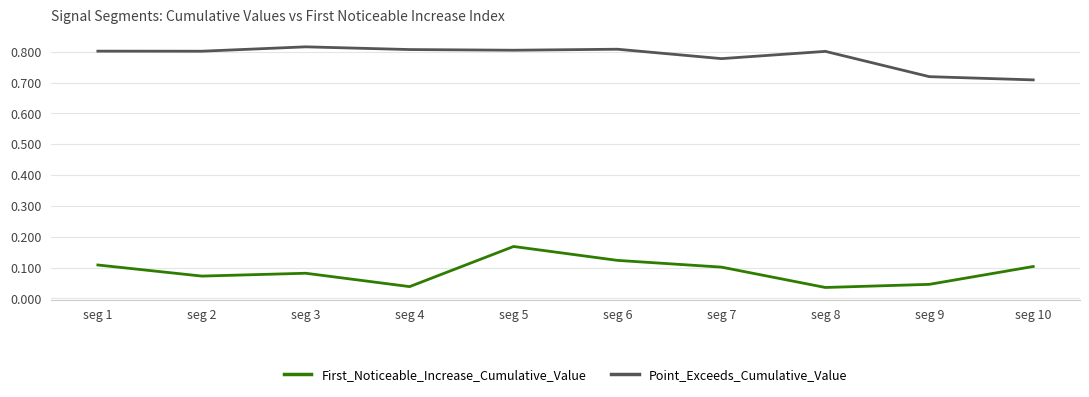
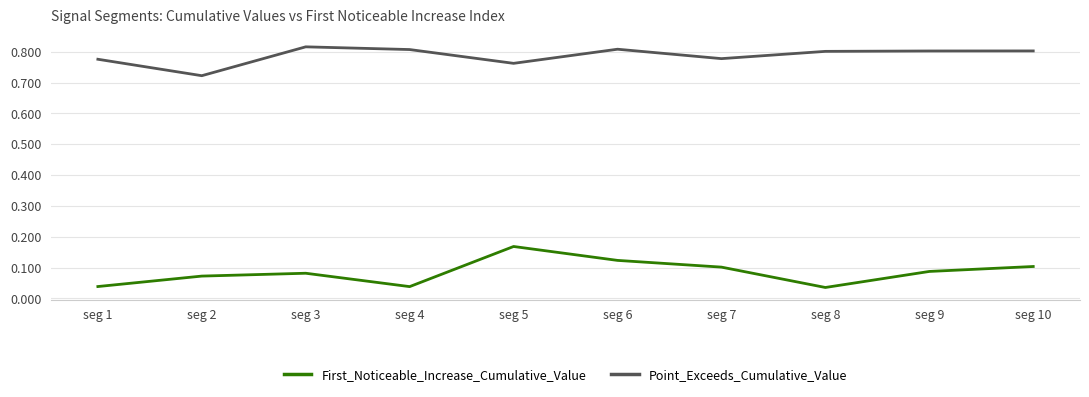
  {
    "First_Noticeable_Increase_Cumulative_Value": {
-     "seg 1": 0.11,
+     "seg 1": 0.04,
      "seg 2": 0.07,
      "seg 3": 0.08,
      "seg 4": 0.04,
      "seg 5": 0.17,
      "seg 6": 0.12,
      "seg 7": 0.10,
      "seg 8": 0.04,
-     "seg 9": 0.05,
+     "seg 9": 0.09,
      "seg 10": 0.10
    },
    "Point_Exceeds_Cumulative_Value": {
-     "seg 1": 0.80,
-     "seg 2": 0.80,
+     "seg 1": 0.78,
+     "seg 2": 0.72,
      "seg 3": 0.82,
      "seg 4": 0.81,
-     "seg 5": 0.81,
+     "seg 5": 0.76,
      "seg 6": 0.81,
      "seg 7": 0.78,
      "seg 8": 0.80,
-     "seg 9": 0.72,
-     "seg 10": 0.71
+     "seg 9": 0.80,
+     "seg 10": 0.80
    }
  }
